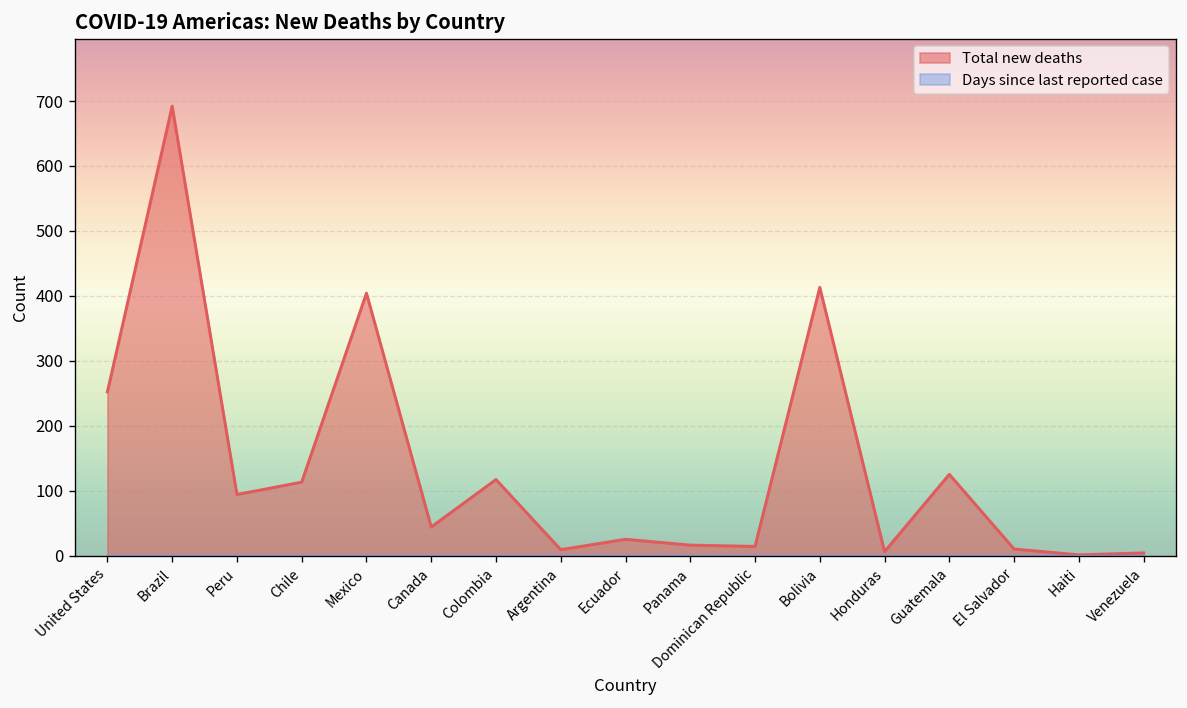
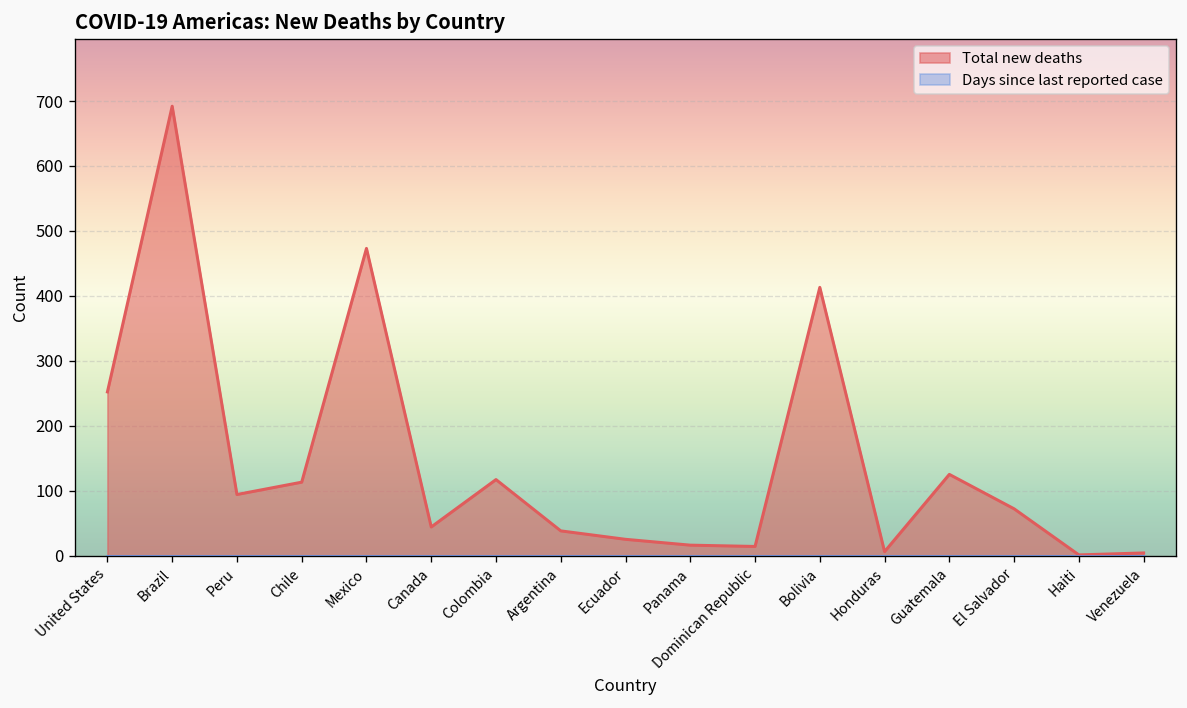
  {
    "Total new deaths": {
      "United States": 250,
      "Brazil": 690,
      "Peru": 90,
      "Chile": 110,
-     "Mexico": 400,
+     "Mexico": 470,
      "Canada": 40,
      "Colombia": 120,
-     "Argentina": 10,
+     "Argentina": 40,
      "Ecuador": 30,
      "Panama": 20,
      "Dominican Republic": 10,
      "Bolivia": 410,
      "Honduras": 10,
      "Guatemala": 130,
-     "El Salvador": 10
+     "El Salvador": 70
    },
    "Days since last reported case": {
      "United States": 0,
      "Brazil": 0,
      "Peru": 0,
      "Chile": 0,
      "Mexico": 0,
      "Canada": 0,
      "Colombia": 0,
      "Argentina": 0,
      "Ecuador": 0,
      "Panama": 0,
      "Dominican Republic": 0,
      "Bolivia": 0,
      "Honduras": 0,
      "Guatemala": 0,
      "El Salvador": 0
    }
  }
